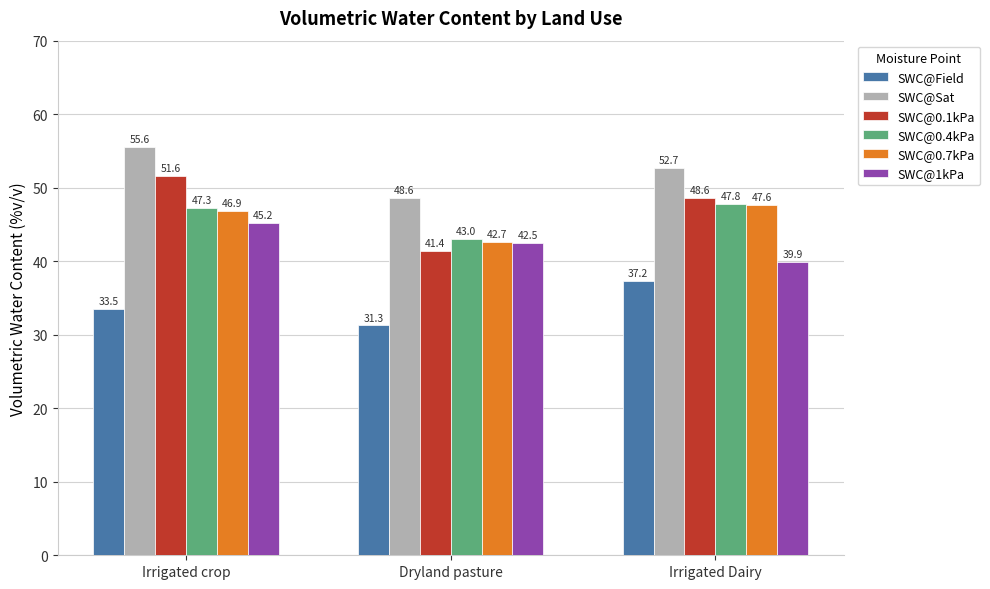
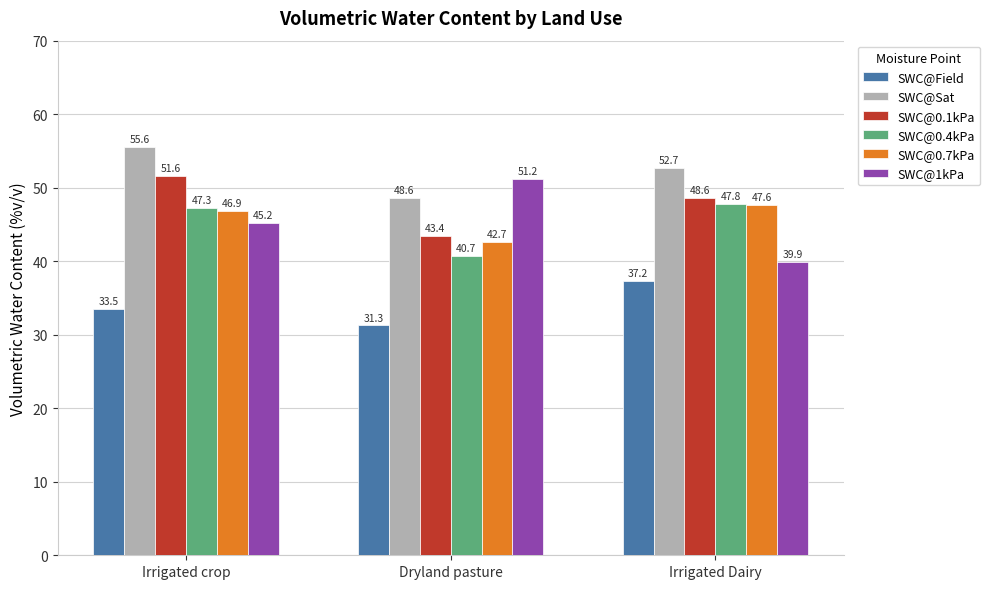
  {
    "SWC@Field": {
      "Irrigated crop": 33.5,
      "Dryland pasture": 31.3,
      "Irrigated Dairy": 37.2
    },
    "SWC@Sat": {
      "Irrigated crop": 55.6,
      "Dryland pasture": 48.6,
      "Irrigated Dairy": 52.7
    },
    "SWC@0.1kPa": {
      "Irrigated crop": 51.6,
-     "Dryland pasture": 41.4,
+     "Dryland pasture": 43.4,
      "Irrigated Dairy": 48.6
    },
    "SWC@0.4kPa": {
      "Irrigated crop": 47.3,
-     "Dryland pasture": 43.0,
+     "Dryland pasture": 40.7,
      "Irrigated Dairy": 47.8
    },
    "SWC@0.7kPa": {
      "Irrigated crop": 46.9,
      "Dryland pasture": 42.7,
      "Irrigated Dairy": 47.6
    },
    "SWC@1kPa": {
      "Irrigated crop": 45.2,
-     "Dryland pasture": 42.5,
+     "Dryland pasture": 51.2,
      "Irrigated Dairy": 39.9
    }
  }
